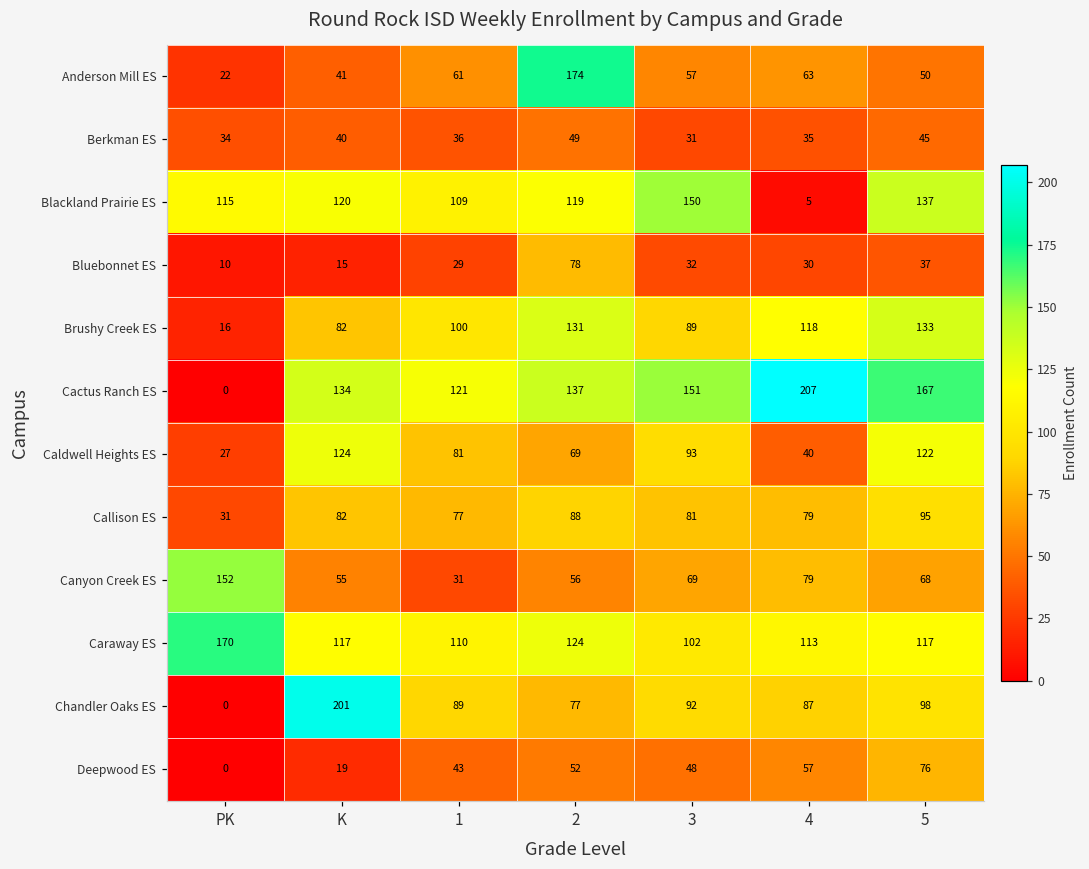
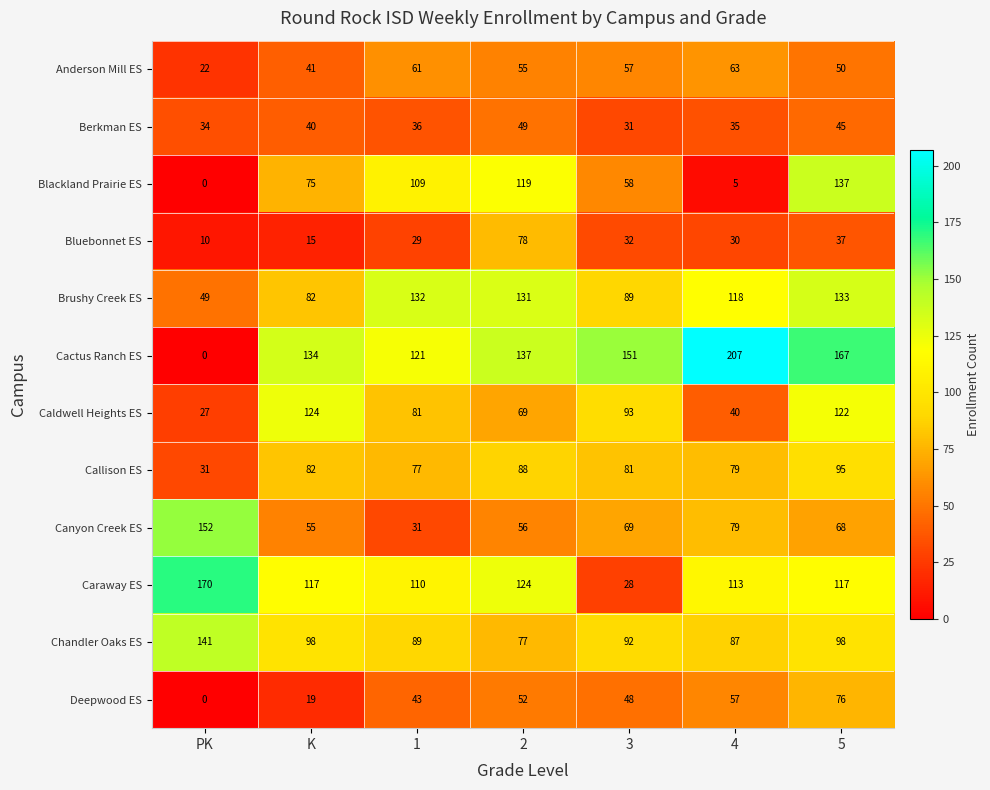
  {
    "Anderson Mill ES": {
      "PK": 22,
      "K": 41,
      "1": 61,
-     "2": 174,
+     "2": 55,
      "3": 57,
      "4": 63,
      "5": 50
    },
    "Berkman ES": {
      "PK": 34,
      "K": 40,
      "1": 36,
      "2": 49,
      "3": 31,
      "4": 35,
      "5": 45
    },
    "Blackland Prairie ES": {
-     "PK": 115,
-     "K": 120,
+     "PK": 0,
+     "K": 75,
      "1": 109,
      "2": 119,
-     "3": 150,
+     "3": 58,
      "4": 5,
      "5": 137
    },
    "Bluebonnet ES": {
      "PK": 10,
      "K": 15,
      "1": 29,
      "2": 78,
      "3": 32,
      "4": 30,
      "5": 37
    },
    "Brushy Creek ES": {
-     "PK": 16,
+     "PK": 49,
      "K": 82,
-     "1": 100,
+     "1": 132,
      "2": 131,
      "3": 89,
      "4": 118,
      "5": 133
    },
    "Cactus Ranch ES": {
      "PK": 0,
      "K": 134,
      "1": 121,
      "2": 137,
      "3": 151,
      "4": 207,
      "5": 167
    },
    "Caldwell Heights ES": {
      "PK": 27,
      "K": 124,
      "1": 81,
      "2": 69,
      "3": 93,
      "4": 40,
      "5": 122
    },
    "Callison ES": {
      "PK": 31,
      "K": 82,
      "1": 77,
      "2": 88,
      "3": 81,
      "4": 79,
      "5": 95
    },
    "Canyon Creek ES": {
      "PK": 152,
      "K": 55,
      "1": 31,
      "2": 56,
      "3": 69,
      "4": 79,
      "5": 68
    },
    "Caraway ES": {
      "PK": 170,
      "K": 117,
      "1": 110,
      "2": 124,
-     "3": 102,
+     "3": 28,
      "4": 113,
      "5": 117
    },
    "Chandler Oaks ES": {
-     "PK": 0,
-     "K": 201,
+     "PK": 141,
+     "K": 98,
      "1": 89,
      "2": 77,
      "3": 92,
      "4": 87,
      "5": 98
    },
    "Deepwood ES": {
      "PK": 0,
      "K": 19,
      "1": 43,
      "2": 52,
      "3": 48,
      "4": 57,
      "5": 76
    }
  }
